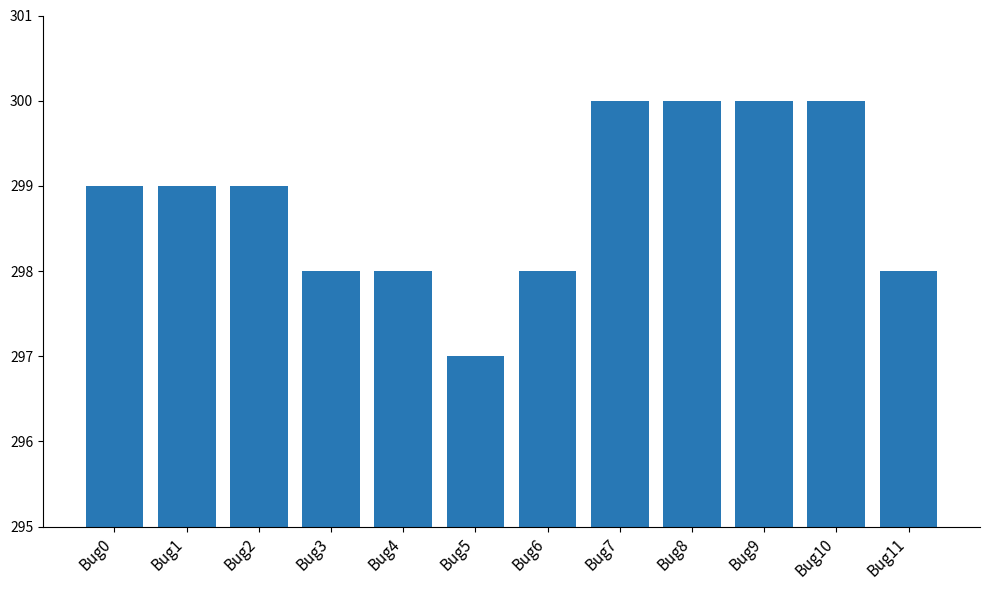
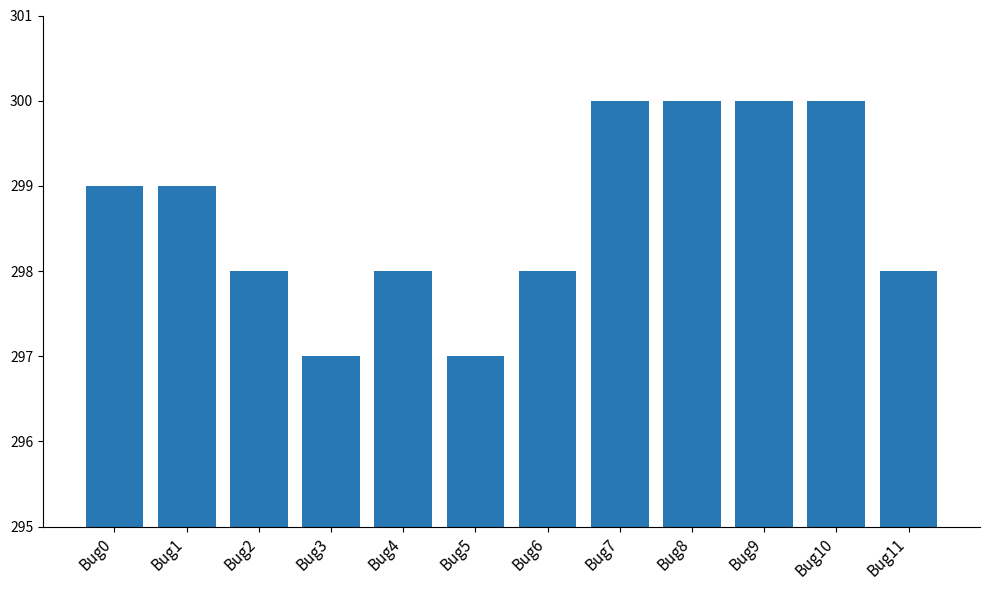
  {
    "Bug0": 299,
    "Bug1": 299,
-   "Bug2": 299,
-   "Bug3": 298,
+   "Bug2": 298,
+   "Bug3": 297,
    "Bug4": 298,
    "Bug5": 297,
    "Bug6": 298,
    "Bug7": 300,
    "Bug8": 300,
    "Bug9": 300,
    "Bug10": 300,
    "Bug11": 298
  }
